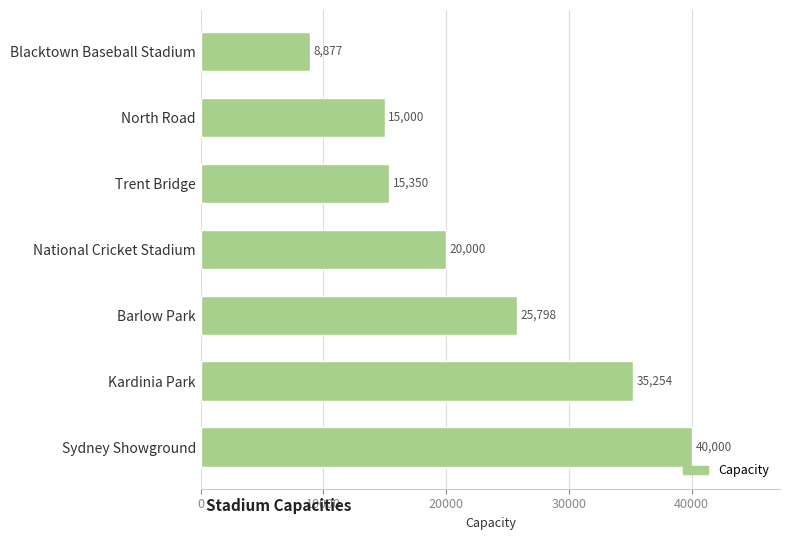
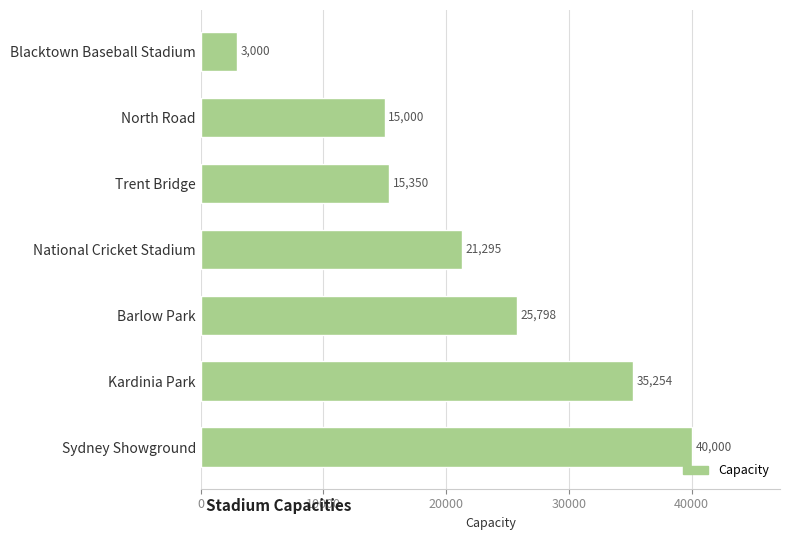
  {
-   "Blacktown Baseball Stadium": "8,877",
+   "Blacktown Baseball Stadium": "3,000",
    "North Road": "15,000",
    "Trent Bridge": "15,350",
-   "National Cricket Stadium": "20,000",
+   "National Cricket Stadium": "21,295",
    "Barlow Park": "25,798",
    "Kardinia Park": "35,254",
    "Sydney Showground": "40,000"
  }
